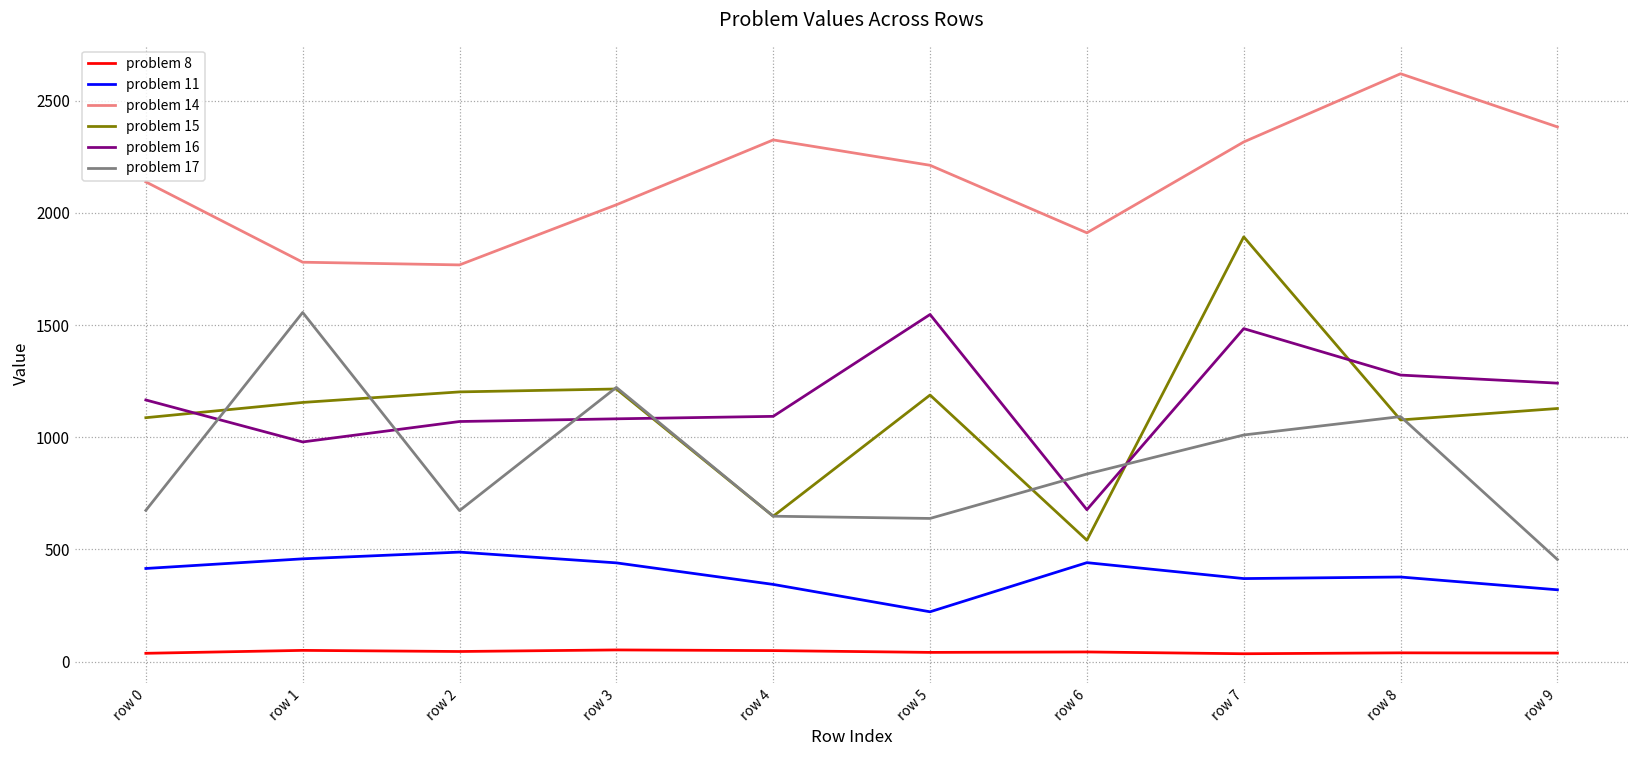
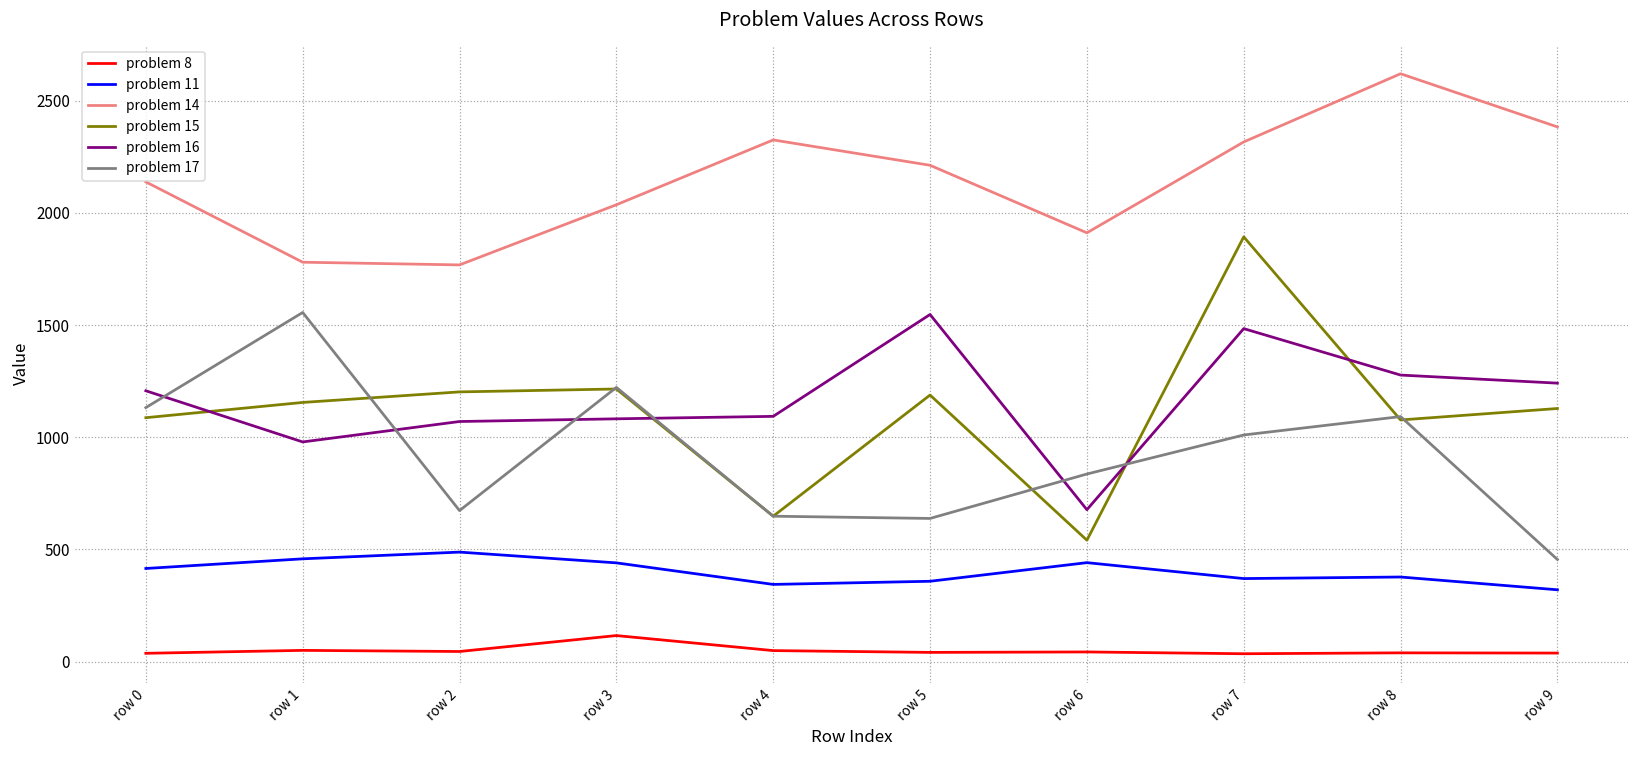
  {
    "problem 8": {
      "row 0": 40,
      "row 1": 50,
      "row 2": 50,
-     "row 3": 50,
+     "row 3": 120,
      "row 4": 50,
      "row 5": 40,
      "row 6": 40,
      "row 7": 40,
      "row 8": 40,
      "row 9": 40
    },
    "problem 11": {
      "row 0": 420,
      "row 1": 460,
      "row 2": 490,
      "row 3": 440,
      "row 4": 340,
-     "row 5": 220,
+     "row 5": 360,
      "row 6": 440,
      "row 7": 370,
      "row 8": 380,
      "row 9": 320
    },
    "problem 14": {
      "row 1": 1780,
      "row 2": 1770,
      "row 3": 2040,
      "row 4": 2330,
      "row 5": 2210,
      "row 6": 1910,
      "row 7": 2320,
      "row 8": 2620,
      "row 9": 2380
    },
    "problem 15": {
      "row 0": 1090,
      "row 1": 1160,
      "row 2": 1200,
      "row 5": 1190,
      "row 6": 540,
      "row 7": 1890,
      "row 8": 1080,
      "row 9": 1130
    },
    "problem 16": {
-     "row 0": 1170,
+     "row 0": 1210,
      "row 1": 980,
      "row 2": 1070,
      "row 3": 1080,
      "row 4": 1090,
      "row 5": 1550,
      "row 6": 680,
      "row 7": 1480,
      "row 8": 1280,
      "row 9": 1240
    },
    "problem 17": {
-     "row 0": 670,
+     "row 0": 1130,
      "row 1": 1560,
      "row 2": 670,
      "row 5": 640,
      "row 6": 840,
      "row 7": 1010,
      "row 8": 1090,
      "row 9": 460
    }
  }
